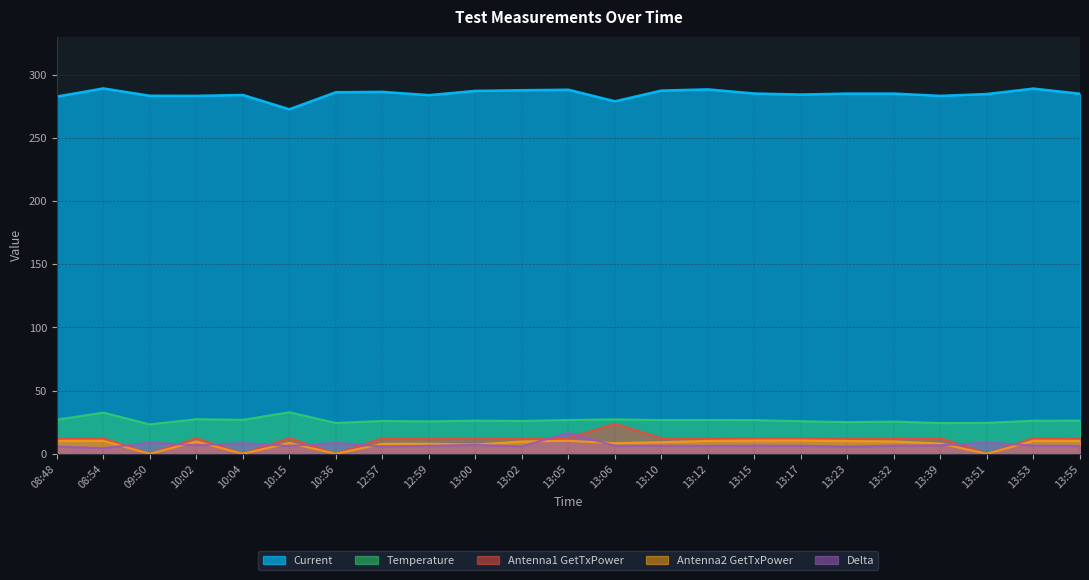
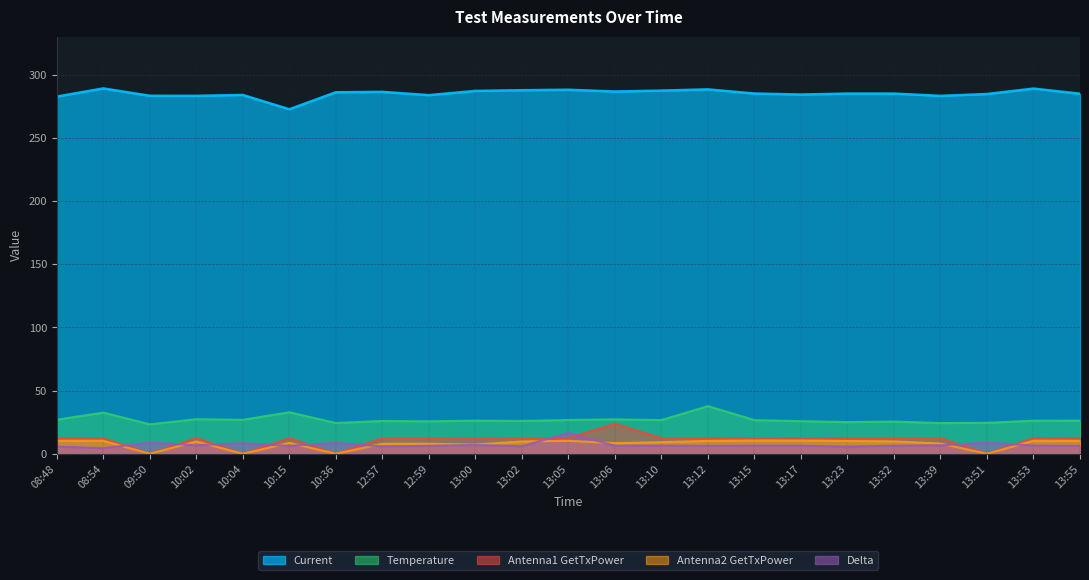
  {
    "Current": {
      "08:48": 283,
      "08:54": 289,
      "09:50": 283,
      "10:02": 283,
      "10:04": 284,
      "10:15": 273,
      "10:36": 286,
      "12:57": 286,
      "12:59": 284,
      "13:00": 287,
      "13:02": 288,
      "13:05": 288,
-     "13:06": 279,
+     "13:06": 287,
      "13:10": 287,
      "13:12": 288,
      "13:15": 285,
      "13:17": 284,
      "13:23": 285,
      "13:32": 285,
      "13:39": 283,
      "13:51": 285,
      "13:53": 289,
      "13:55": 285
    },
    "Temperature": {
      "08:48": 27,
      "08:54": 33,
      "09:50": 23,
      "10:02": 27,
      "10:04": 27,
      "10:15": 33,
      "10:36": 24,
      "12:57": 26,
      "12:59": 26,
      "13:00": 26,
      "13:02": 26,
      "13:05": 27,
      "13:06": 27,
      "13:10": 27,
-     "13:12": 27,
+     "13:12": 38,
      "13:15": 27,
      "13:17": 26,
      "13:23": 25,
      "13:32": 26,
      "13:39": 24,
      "13:51": 25,
      "13:53": 26,
      "13:55": 26
    },
    "Antenna1 GetTxPower": {
      "08:48": 12,
      "08:54": 12,
      "10:02": 12,
      "10:15": 12,
      "12:57": 12,
      "12:59": 12,
      "13:00": 12,
      "13:02": 12,
      "13:05": 12,
      "13:06": 24,
      "13:10": 12,
      "13:12": 12,
      "13:23": 12,
      "13:32": 12,
      "13:39": 12,
      "13:53": 12,
      "13:55": 12
    },
    "Antenna2 GetTxPower": {
      "08:48": 10,
      "08:54": 10,
      "10:02": 10,
      "10:15": 9,
      "12:57": 8,
      "13:02": 10,
      "13:05": 10,
      "13:10": 9,
      "13:12": 10,
      "13:23": 10,
      "13:32": 10,
      "13:53": 10,
      "13:55": 10
    },
    "Delta": {
      "08:48": 6,
      "08:54": 4,
      "09:50": 9,
      "10:02": 7,
      "10:04": 8,
      "10:15": 6,
      "10:36": 9,
      "12:57": 6,
      "13:02": 6,
      "13:05": 17,
      "13:10": 6,
      "13:12": 6,
      "13:15": 7,
      "13:17": 6,
      "13:23": 6,
      "13:32": 6,
      "13:51": 9,
      "13:53": 7,
      "13:55": 6
    }
  }
